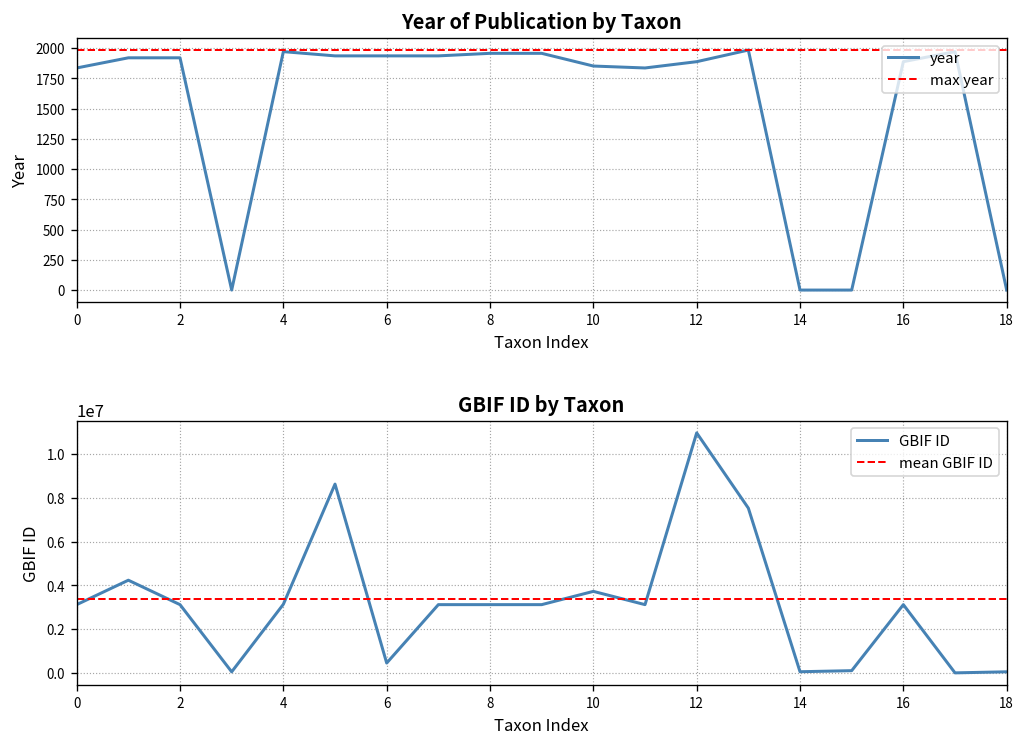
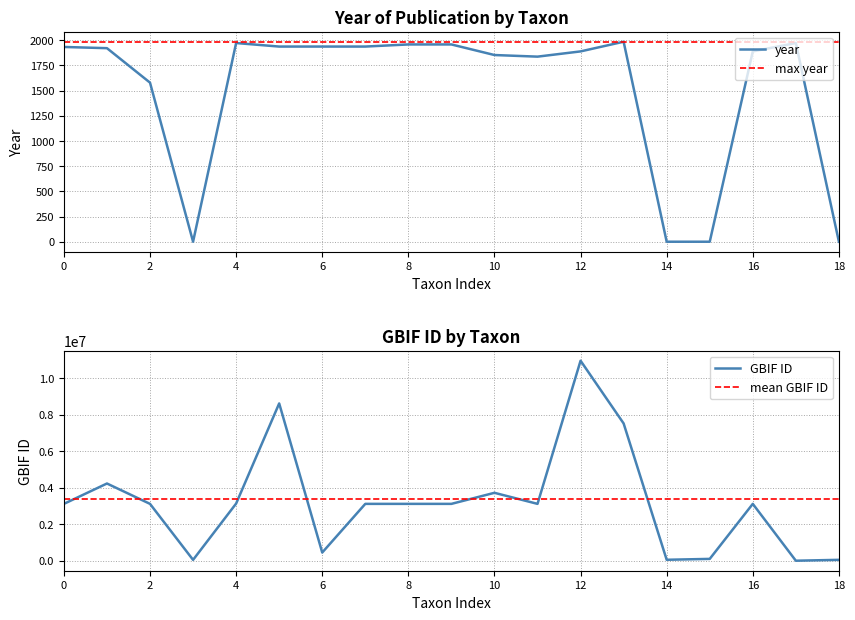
  {
    "Year of Publication by Taxon": {
-     "0": 1840,
-     "2": 1920,
+     "0": 1930,
+     "2": 1580,
      "4": 1970,
      "6": 1940,
      "8": 1960,
      "10": 1850,
      "12": 1890,
      "14": 0,
      "18": 0
    },
    "GBIF ID by Taxon": {
      "0": 3100000,
      "2": 3100000,
      "4": 3100000,
      "6": 400000,
      "8": 3100000,
      "10": 3700000,
      "12": 11000000,
      "14": 100000,
      "16": 3100000,
      "18": 0
    }
  }
